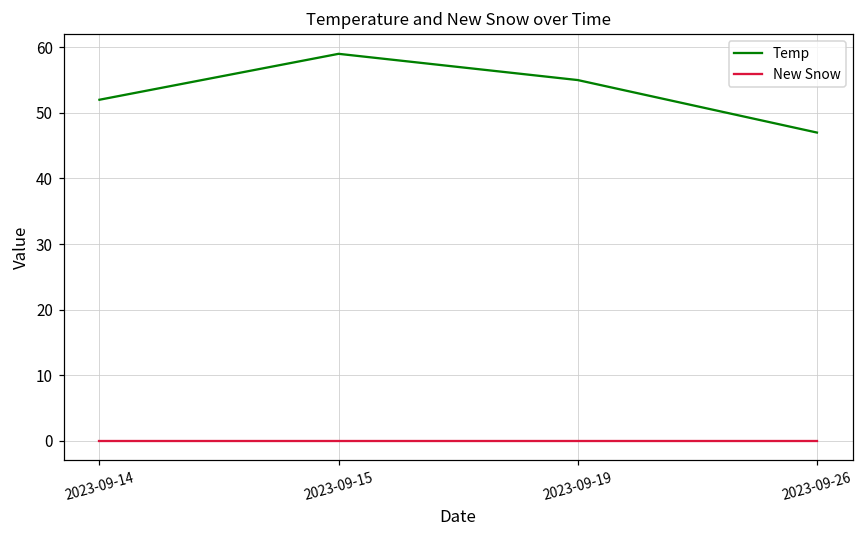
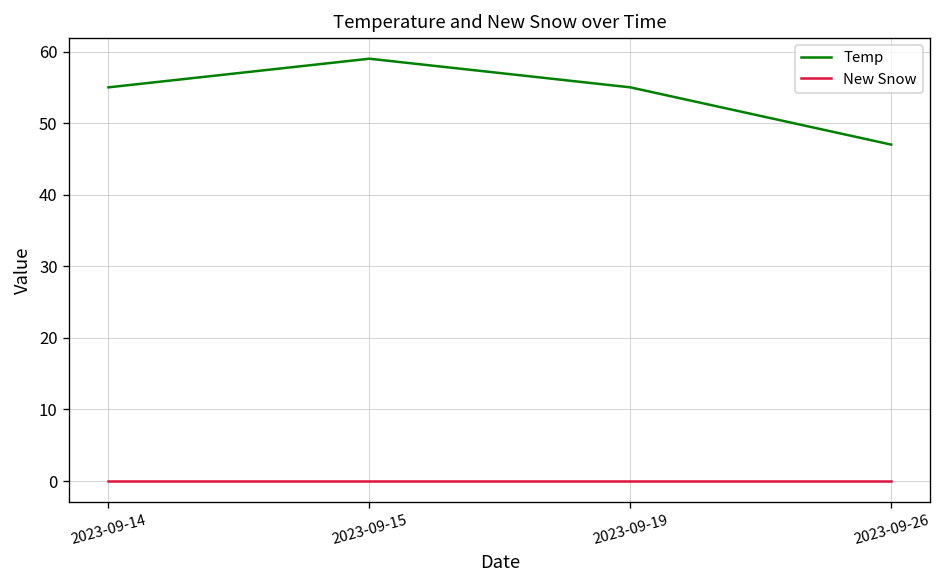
  {
    "Temp": {
-     "2023-09-14": 52,
+     "2023-09-14": 55,
      "2023-09-15": 59,
      "2023-09-19": 55,
      "2023-09-26": 47
    },
    "New Snow": {
      "2023-09-14": 0,
      "2023-09-15": 0,
      "2023-09-19": 0,
      "2023-09-26": 0
    }
  }
